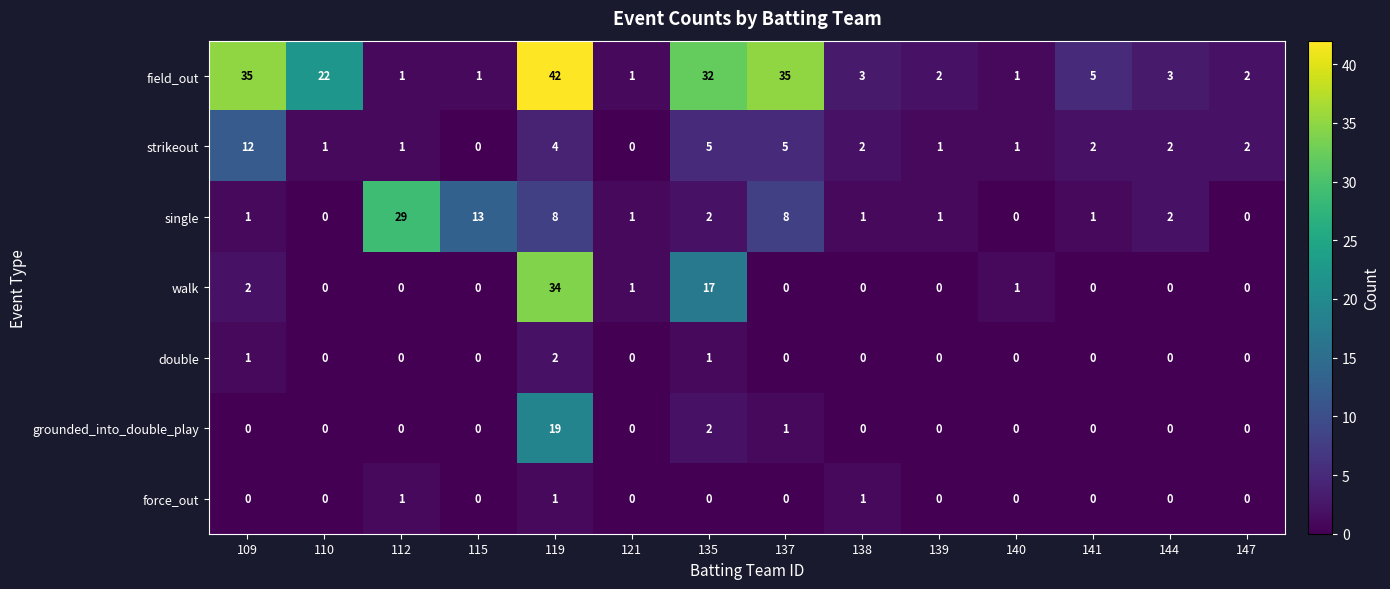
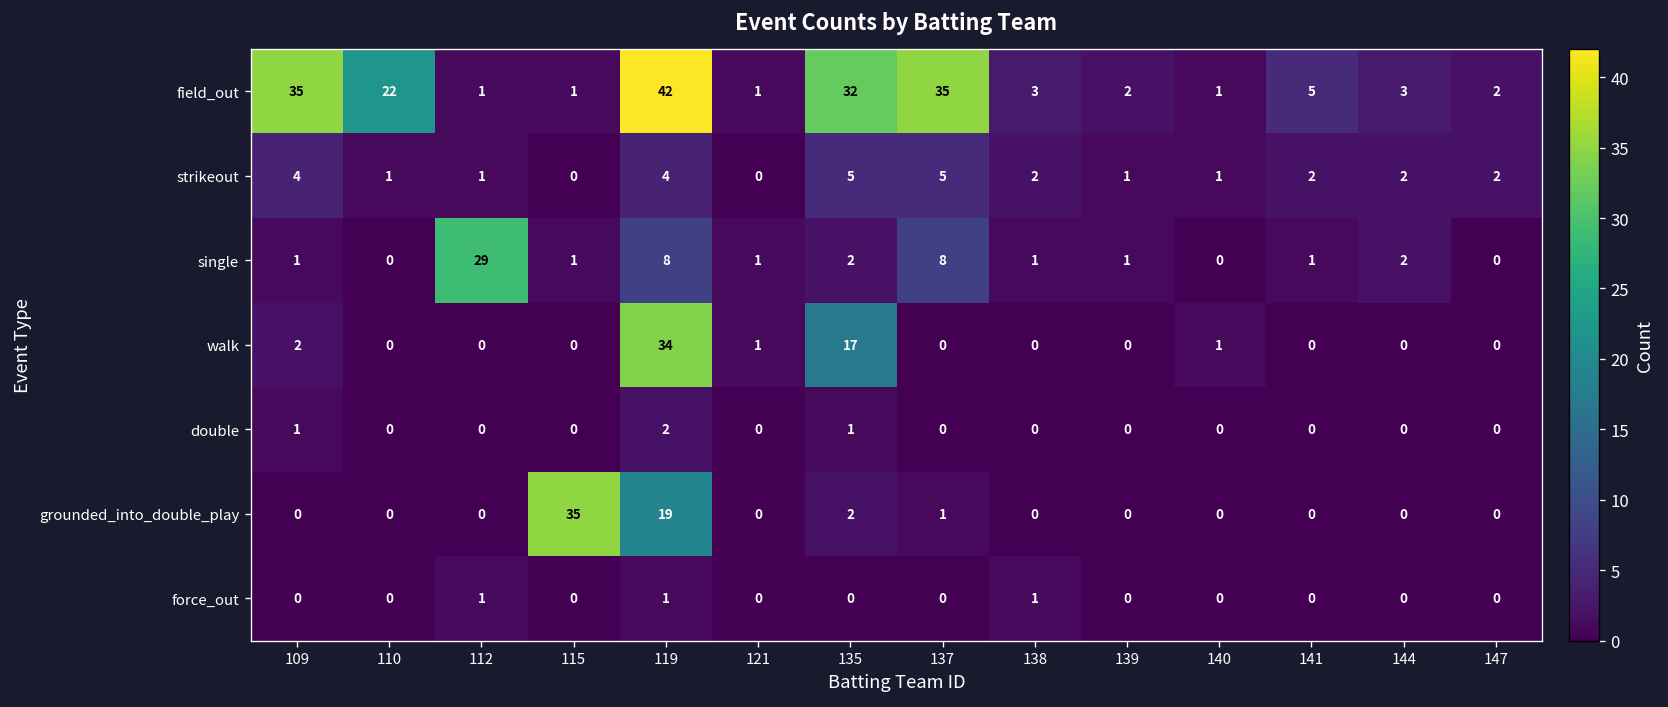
  {
    "field_out": {
      "109": 35,
      "110": 22,
      "112": 1,
      "115": 1,
      "119": 42,
      "121": 1,
      "135": 32,
      "137": 35,
      "138": 3,
      "139": 2,
      "140": 1,
      "141": 5,
      "144": 3,
      "147": 2
    },
    "strikeout": {
-     "109": 12,
+     "109": 4,
      "110": 1,
      "112": 1,
      "115": 0,
      "119": 4,
      "121": 0,
      "135": 5,
      "137": 5,
      "138": 2,
      "139": 1,
      "140": 1,
      "141": 2,
      "144": 2,
      "147": 2
    },
    "single": {
      "109": 1,
      "110": 0,
      "112": 29,
-     "115": 13,
+     "115": 1,
      "119": 8,
      "121": 1,
      "135": 2,
      "137": 8,
      "138": 1,
      "139": 1,
      "140": 0,
      "141": 1,
      "144": 2,
      "147": 0
    },
    "walk": {
      "109": 2,
      "110": 0,
      "112": 0,
      "115": 0,
      "119": 34,
      "121": 1,
      "135": 17,
      "137": 0,
      "138": 0,
      "139": 0,
      "140": 1,
      "141": 0,
      "144": 0,
      "147": 0
    },
    "double": {
      "109": 1,
      "110": 0,
      "112": 0,
      "115": 0,
      "119": 2,
      "121": 0,
      "135": 1,
      "137": 0,
      "138": 0,
      "139": 0,
      "140": 0,
      "141": 0,
      "144": 0,
      "147": 0
    },
    "grounded_into_double_play": {
      "109": 0,
      "110": 0,
      "112": 0,
-     "115": 0,
+     "115": 35,
      "119": 19,
      "121": 0,
      "135": 2,
      "137": 1,
      "138": 0,
      "139": 0,
      "140": 0,
      "141": 0,
      "144": 0,
      "147": 0
    },
    "force_out": {
      "109": 0,
      "110": 0,
      "112": 1,
      "115": 0,
      "119": 1,
      "121": 0,
      "135": 0,
      "137": 0,
      "138": 1,
      "139": 0,
      "140": 0,
      "141": 0,
      "144": 0,
      "147": 0
    }
  }
